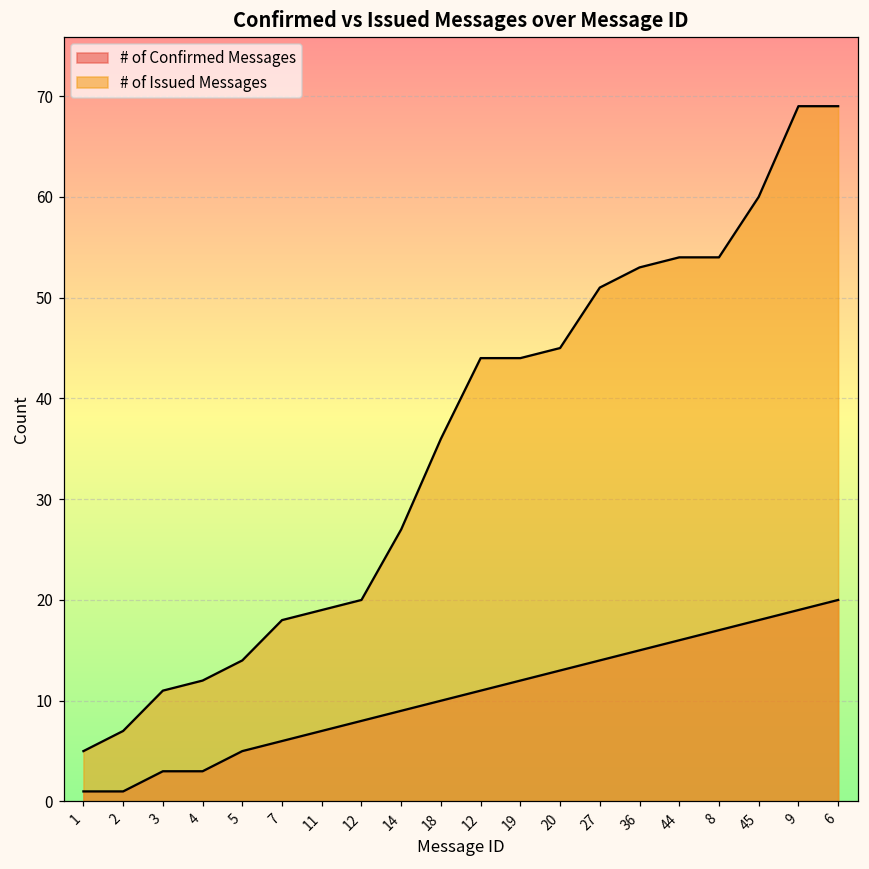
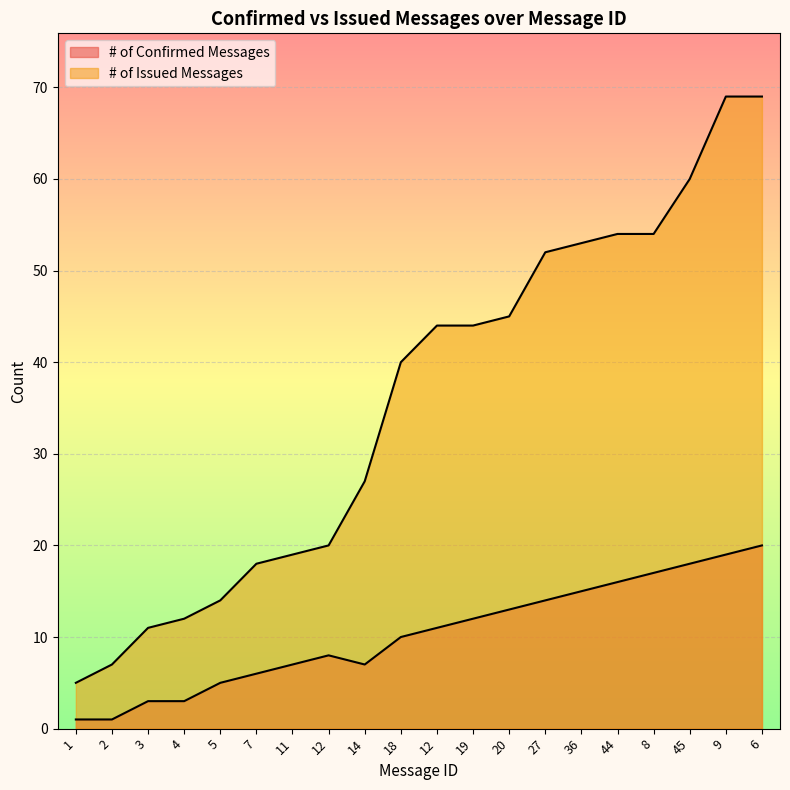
  {
    "# of Confirmed Messages": {
      "1": 1,
      "2": 1,
      "3": 3,
      "4": 3,
      "5": 5,
      "7": 6,
      "11": 7,
-     "14": 9,
+     "14": 7,
      "18": 10,
      "19": 12,
      "20": 13,
      "27": 14,
      "36": 15,
      "44": 16,
      "8": 17,
      "45": 18,
      "9": 19,
      "6": 20
    },
    "# of Issued Messages": {
      "1": 5,
      "2": 7,
      "3": 11,
      "4": 12,
      "5": 14,
      "7": 18,
      "11": 19,
      "14": 27,
-     "18": 36,
+     "18": 40,
      "19": 44,
      "20": 45,
-     "27": 51,
+     "27": 52,
      "36": 53,
      "44": 54,
      "8": 54,
      "45": 60,
      "9": 69,
      "6": 69
    }
  }
